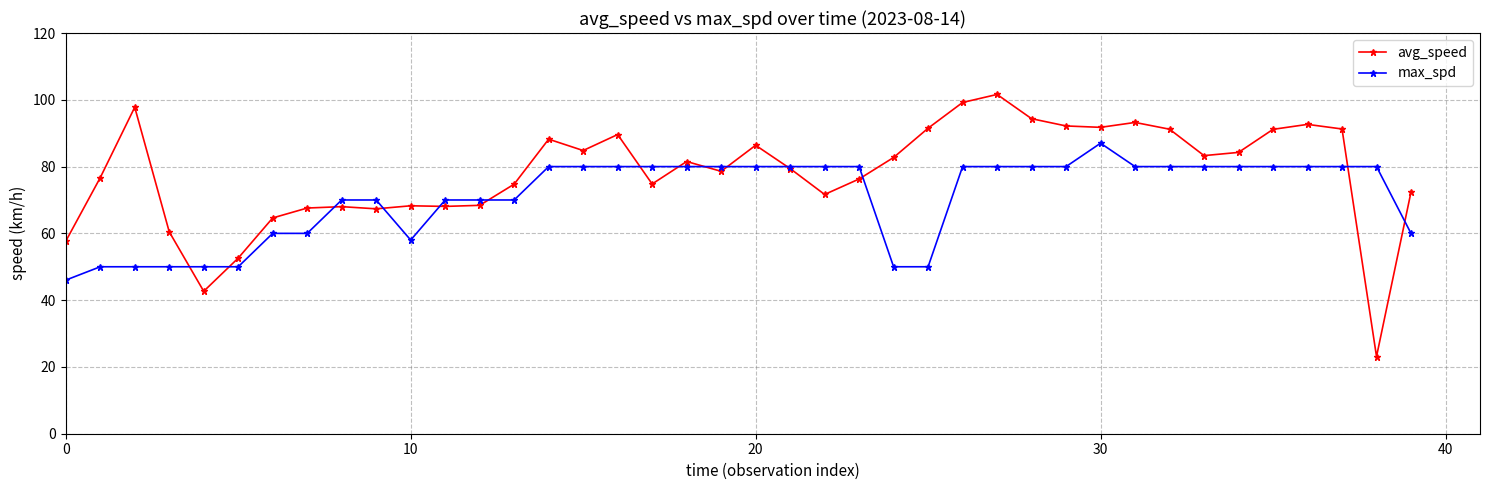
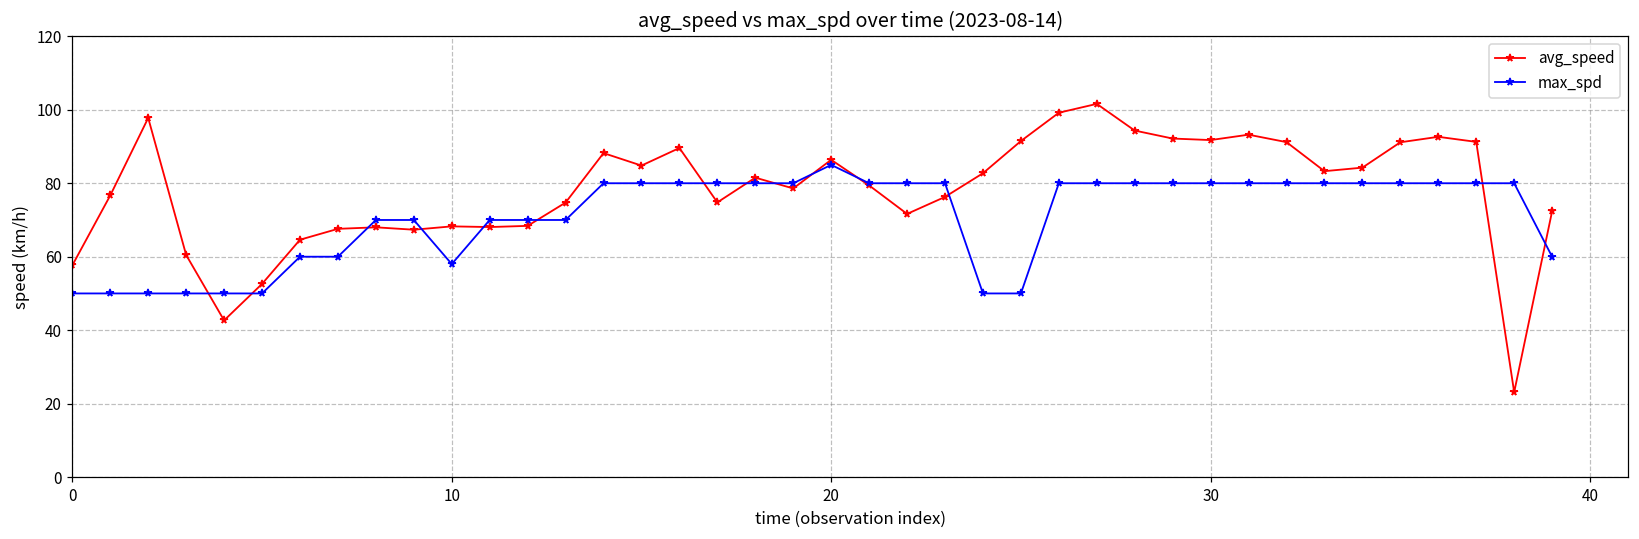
  {
    "avg_speed": {
      "0": 58,
      "10": 68,
      "20": 86,
      "30": 92
    },
    "max_spd": {
-     "0": 46,
+     "0": 50,
      "10": 58,
-     "20": 80,
-     "30": 87
+     "20": 85,
+     "30": 80
    }
  }
